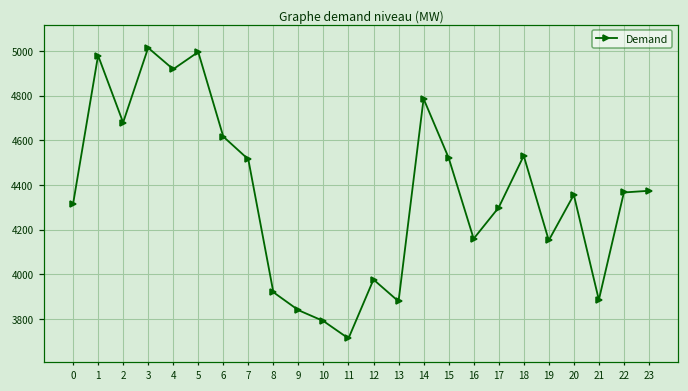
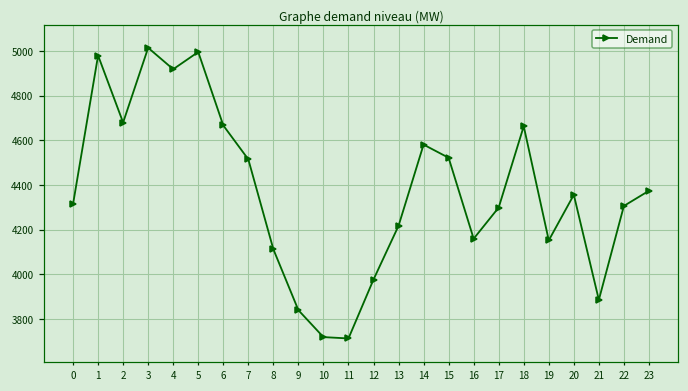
  {
    "0": 4310,
    "1": 4980,
    "2": 4680,
    "3": 5020,
    "4": 4920,
    "5": 5000,
-   "6": 4620,
+   "6": 4670,
    "7": 4520,
-   "8": 3920,
+   "8": 4110,
    "9": 3840,
-   "10": 3790,
+   "10": 3720,
    "11": 3710,
    "12": 3980,
-   "13": 3880,
-   "14": 4790,
+   "13": 4220,
+   "14": 4580,
    "15": 4520,
    "16": 4160,
    "17": 4300,
-   "18": 4530,
+   "18": 4660,
    "19": 4150,
    "20": 4360,
    "21": 3880,
-   "22": 4370,
+   "22": 4310,
    "23": 4370
  }
